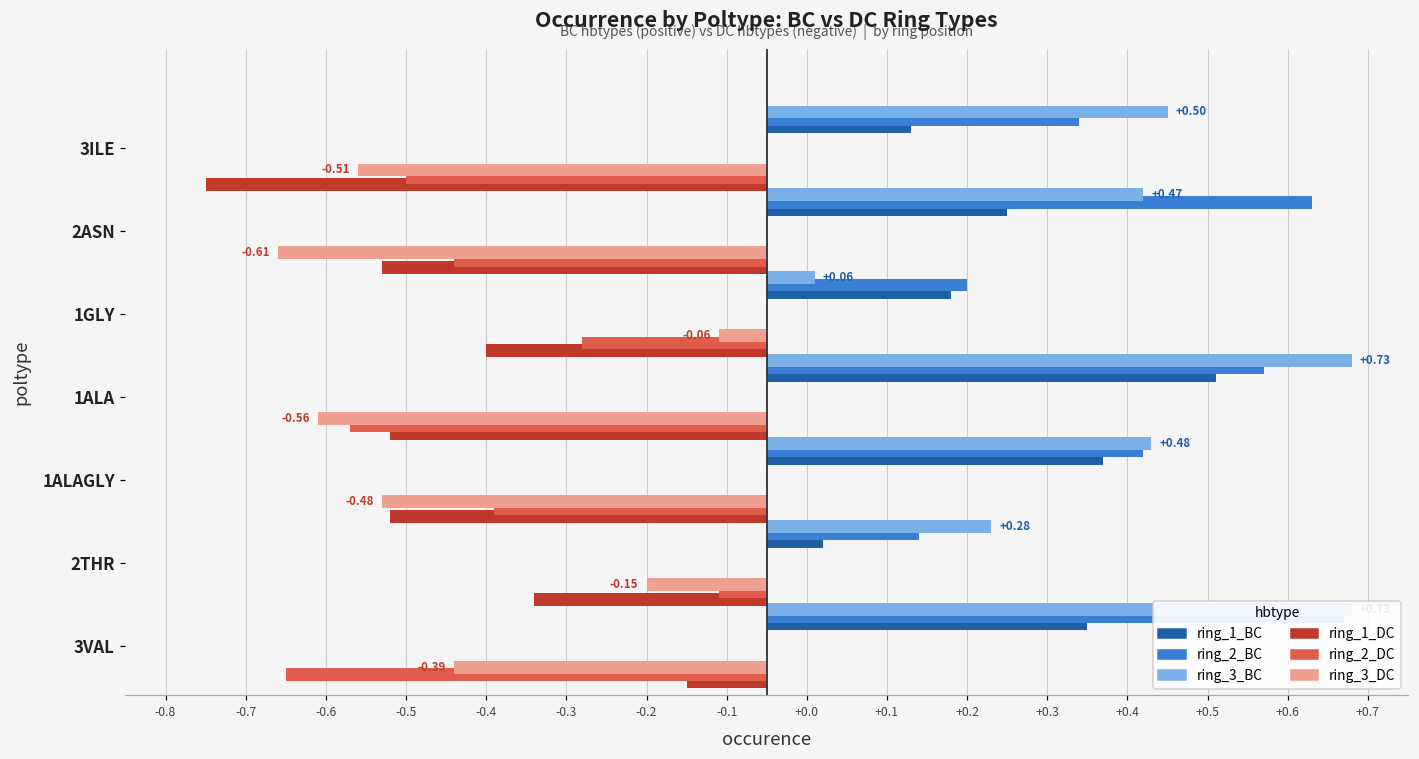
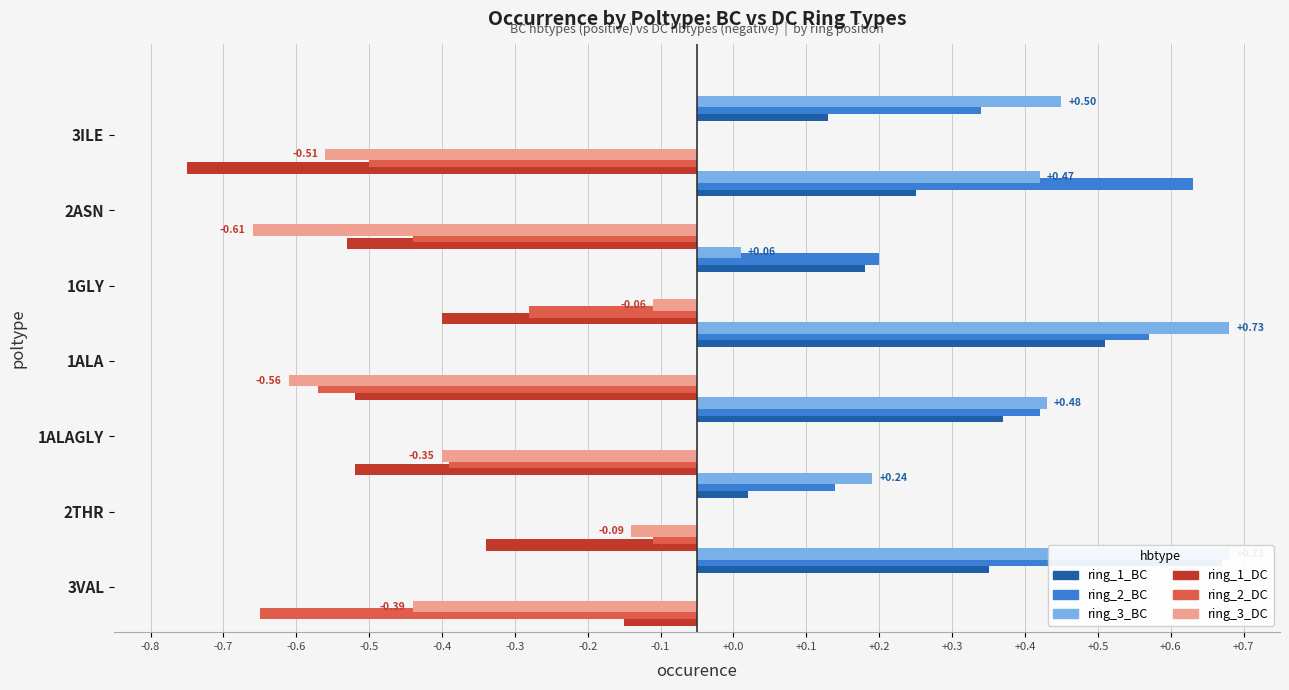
  {
    "ring_3_BC": {
      "3ILE": "+0.50",
      "1ALA": "+0.73",
      "1ALAGLY": "+0.48",
-     "2THR": "+0.28"
+     "2THR": "+0.24"
    },
    "ring_3_DC": {
      "3ILE": "-0.51",
      "2ASN": "-0.61",
      "1ALA": "-0.56",
-     "1ALAGLY": "-0.48",
-     "2THR": "-0.15",
+     "1ALAGLY": "-0.35",
+     "2THR": "-0.09",
      "3VAL": "-0.39"
    }
  }
